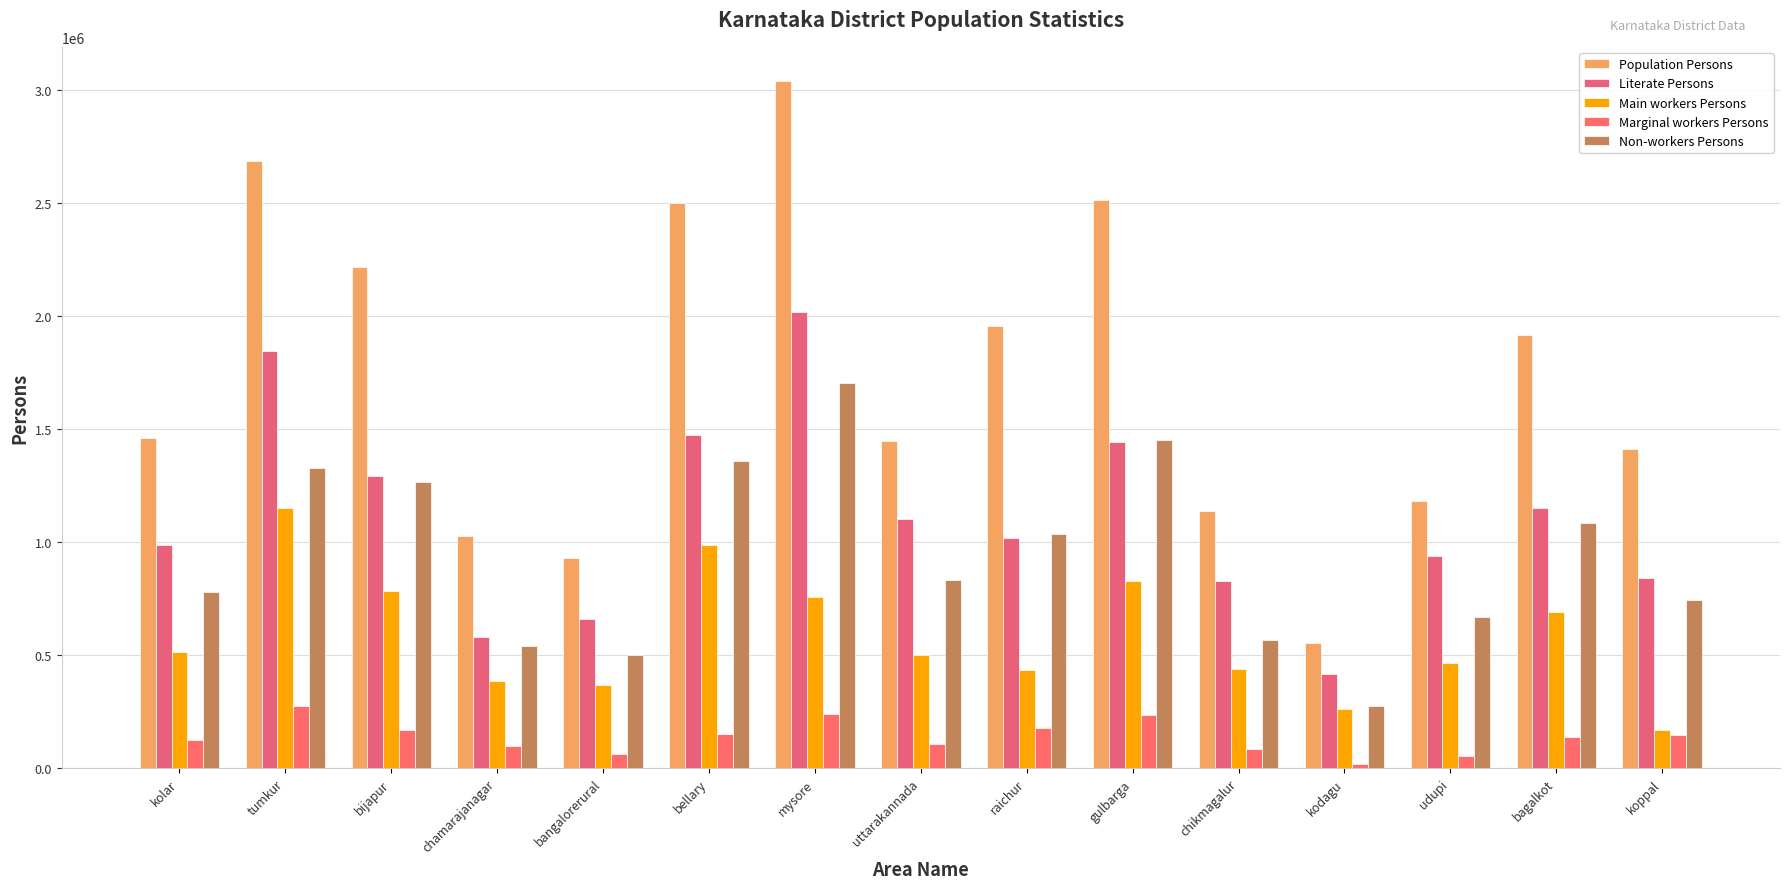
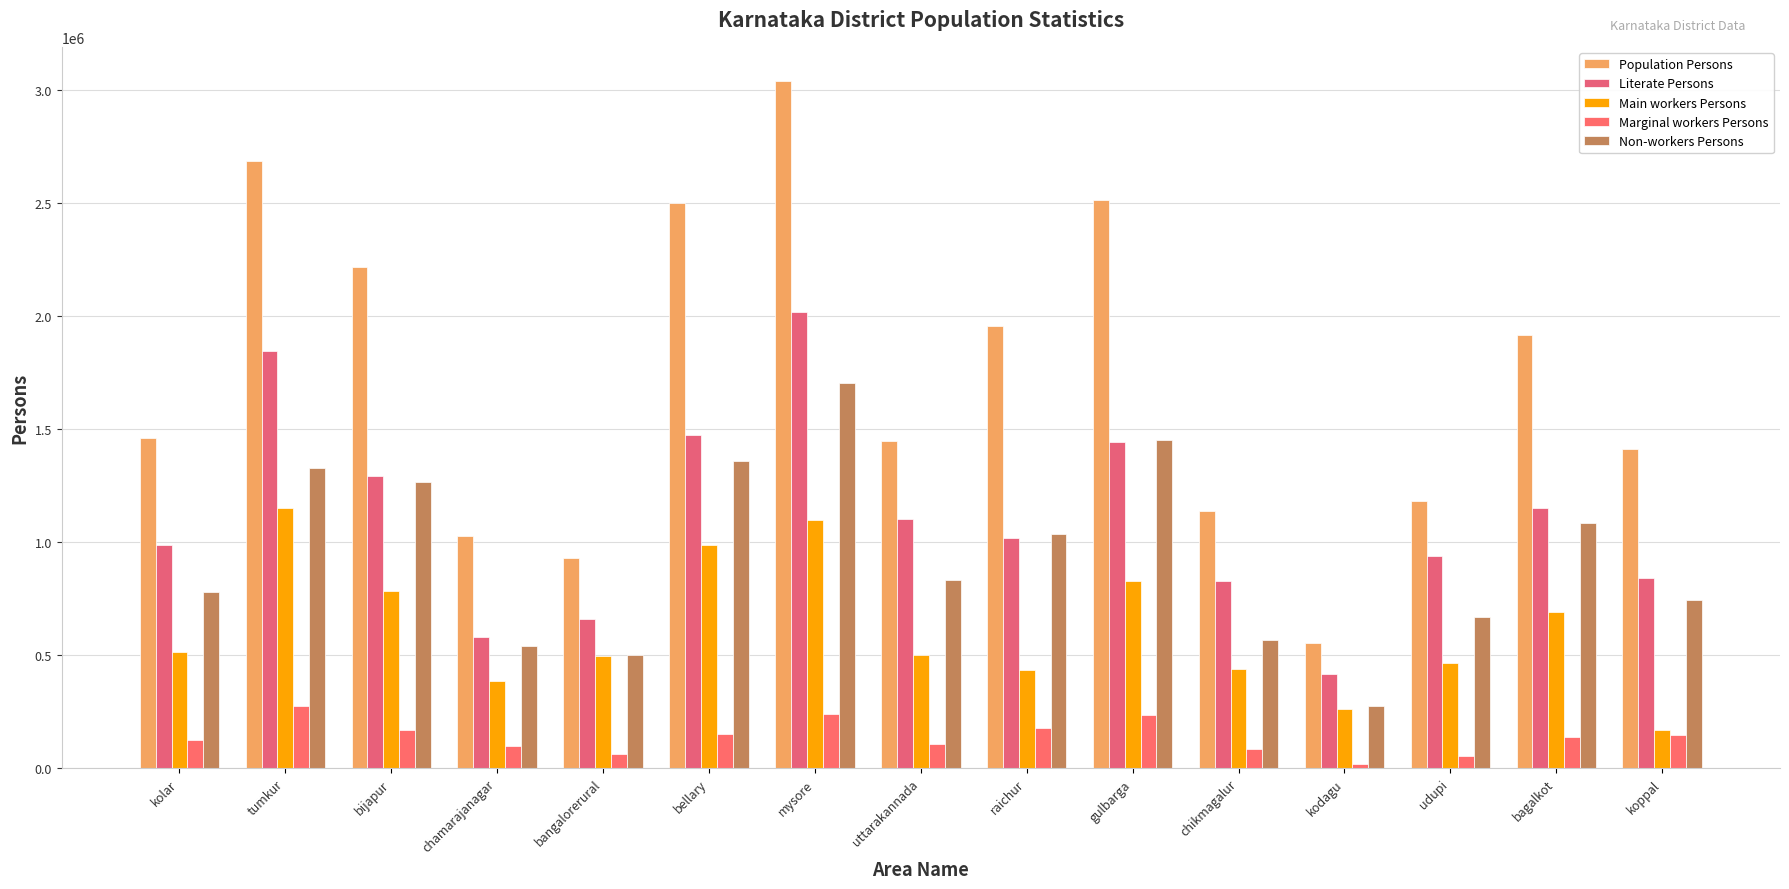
  {
    "Main workers Persons": {
      "kolar": 520000,
      "tumkur": 1150000,
      "bijapur": 780000,
      "chamarajanagar": 390000,
-     "bangalorerural": 370000,
+     "bangalorerural": 500000,
      "bellary": 990000,
-     "mysore": 760000,
+     "mysore": 1100000,
      "uttarakannada": 500000,
      "raichur": 440000,
      "gulbarga": 830000,
      "chikmagalur": 440000,
      "kodagu": 260000,
      "udupi": 460000,
      "bagalkot": 690000,
      "koppal": 170000
    }
  }
